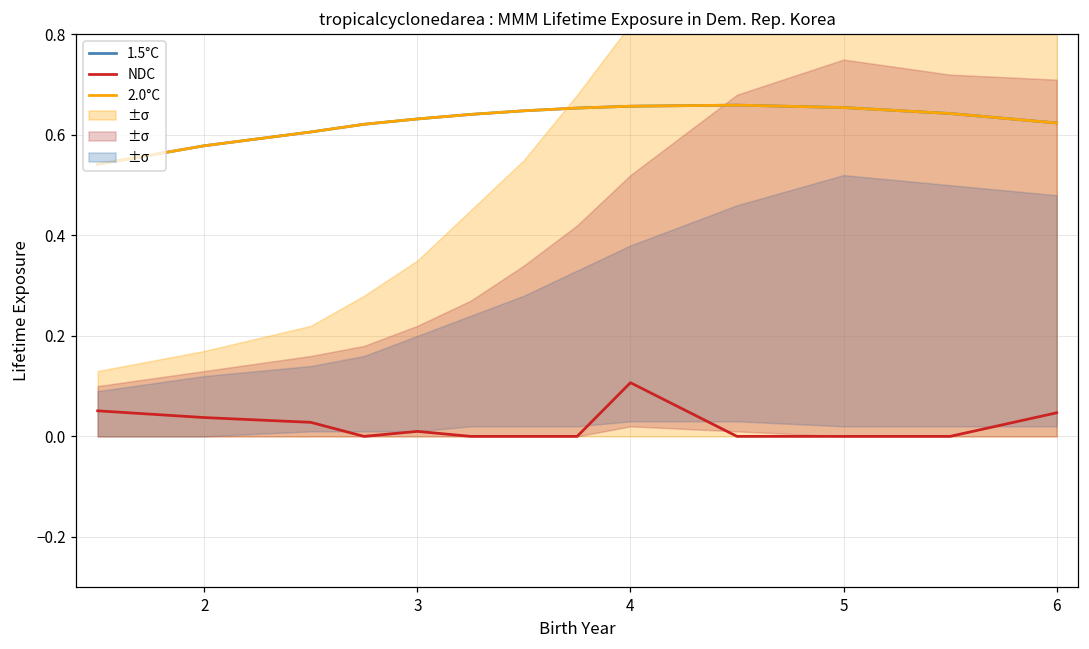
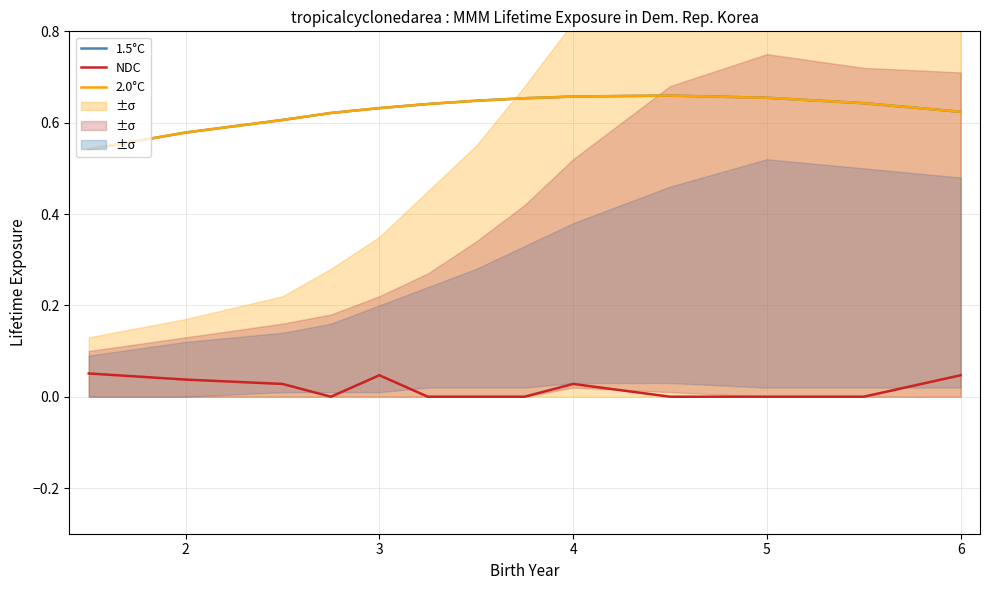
  {
    "NDC": {
      "2": 0.04,
-     "3": 0.01,
-     "4": 0.11,
+     "3": 0.05,
+     "4": 0.03,
      "5": 0.00,
      "6": 0.05
    }
  }
